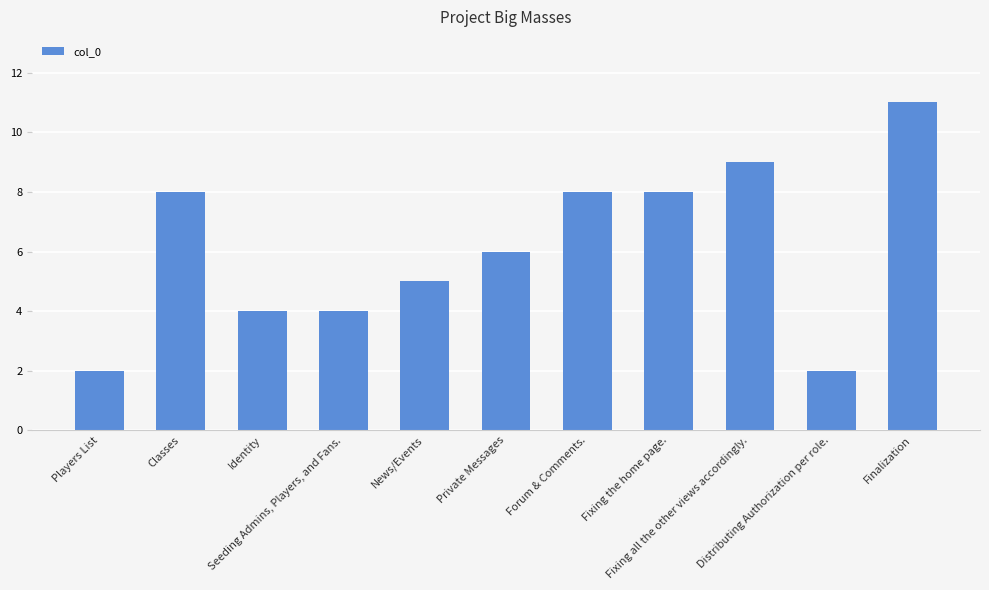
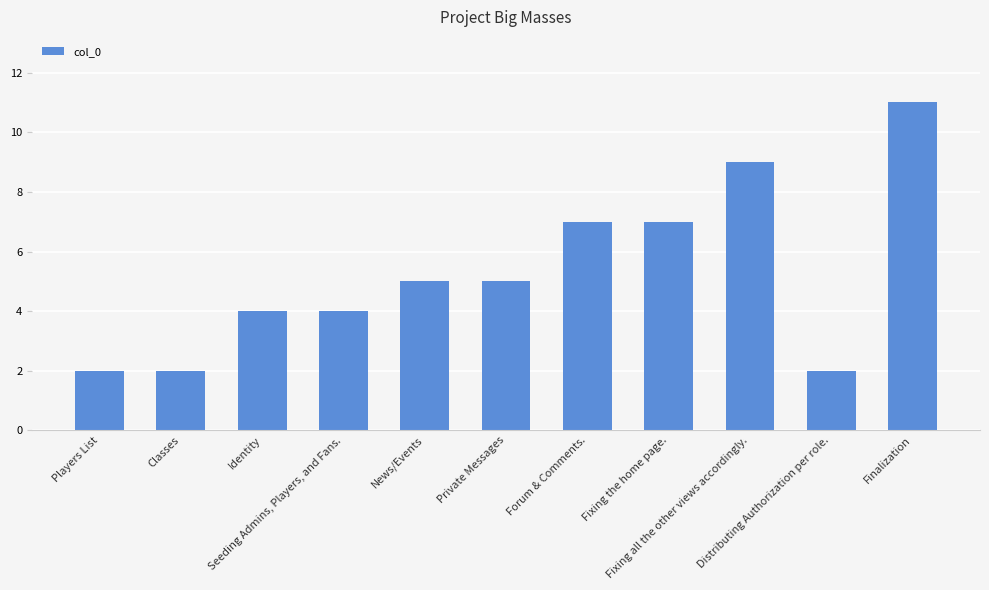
  {
    "Players List": 2,
-   "Classes": 8,
+   "Classes": 2,
    "Identity": 4,
    "Seeding Admins, Players, and Fans.": 4,
    "News/Events": 5,
-   "Private Messages": 6,
-   "Forum & Comments.": 8,
-   "Fixing the home page.": 8,
+   "Private Messages": 5,
+   "Forum & Comments.": 7,
+   "Fixing the home page.": 7,
    "Fixing all the other views accordingly.": 9,
    "Distributing Authorization per role.": 2,
    "Finalization": 11
  }
